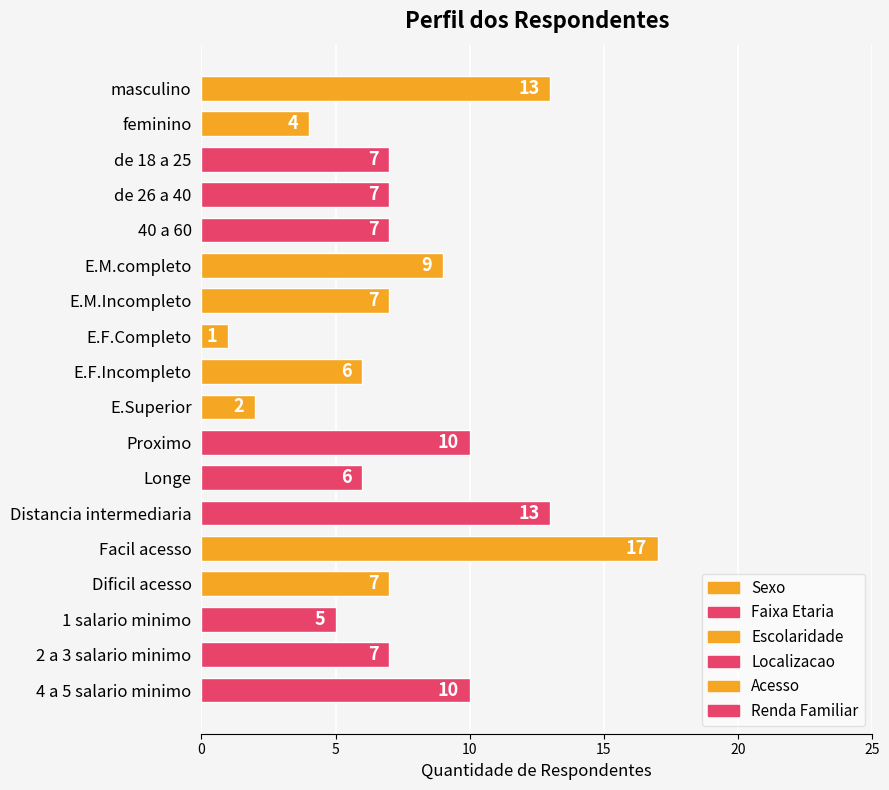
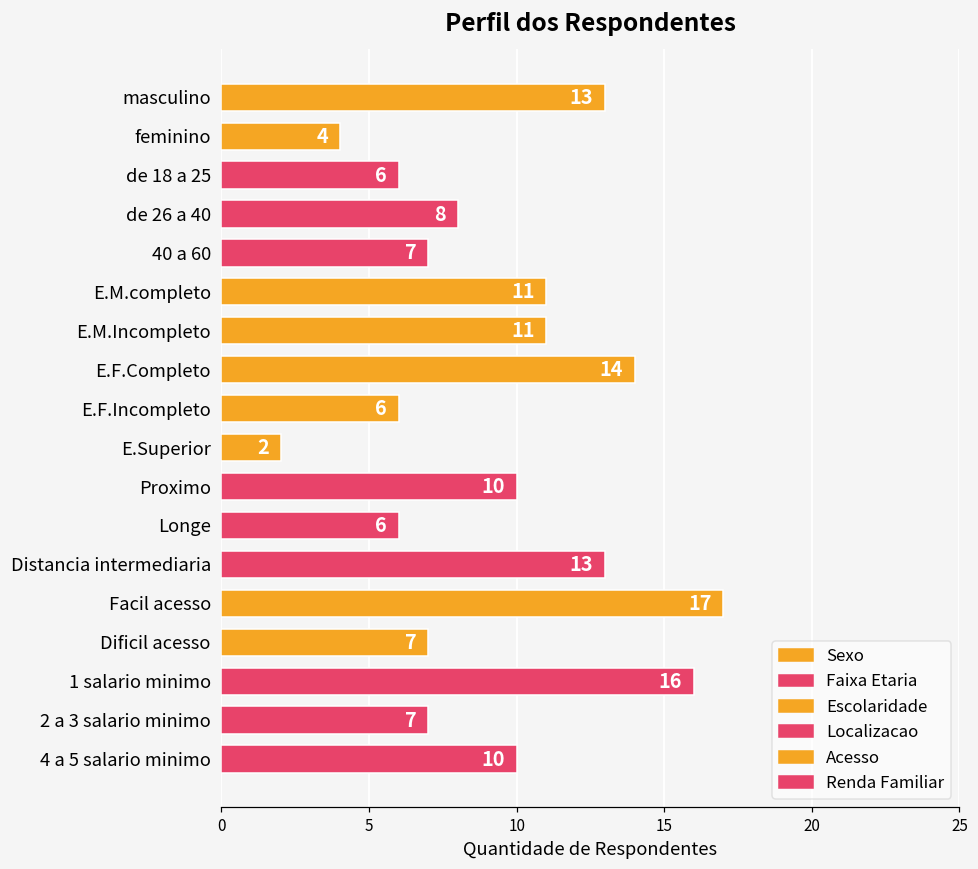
  {
    "masculino": 13,
    "feminino": 4,
-   "de 18 a 25": 7,
-   "de 26 a 40": 7,
+   "de 18 a 25": 6,
+   "de 26 a 40": 8,
    "40 a 60": 7,
-   "E.M.completo": 9,
-   "E.M.Incompleto": 7,
-   "E.F.Completo": 1,
+   "E.M.completo": 11,
+   "E.M.Incompleto": 11,
+   "E.F.Completo": 14,
    "E.F.Incompleto": 6,
    "E.Superior": 2,
    "Proximo": 10,
    "Longe": 6,
    "Distancia intermediaria": 13,
    "Facil acesso": 17,
    "Dificil acesso": 7,
-   "1 salario minimo": 5,
+   "1 salario minimo": 16,
    "2 a 3 salario minimo": 7,
    "4 a 5 salario minimo": 10
  }
